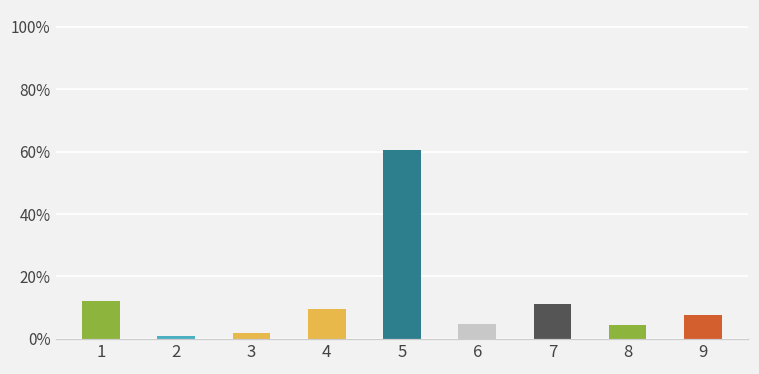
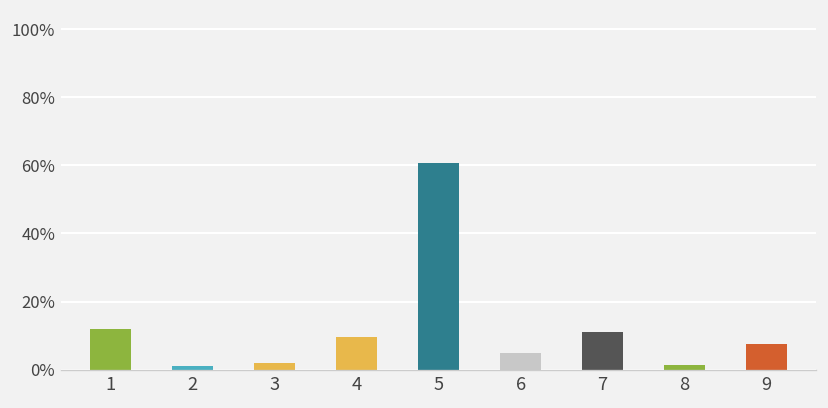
  {
    "1": "12%",
    "2": "1%",
    "3": "2%",
    "4": "10%",
    "5": "61%",
    "6": "5%",
    "7": "11%",
-   "8": "4%",
+   "8": "1%",
    "9": "8%"
  }
